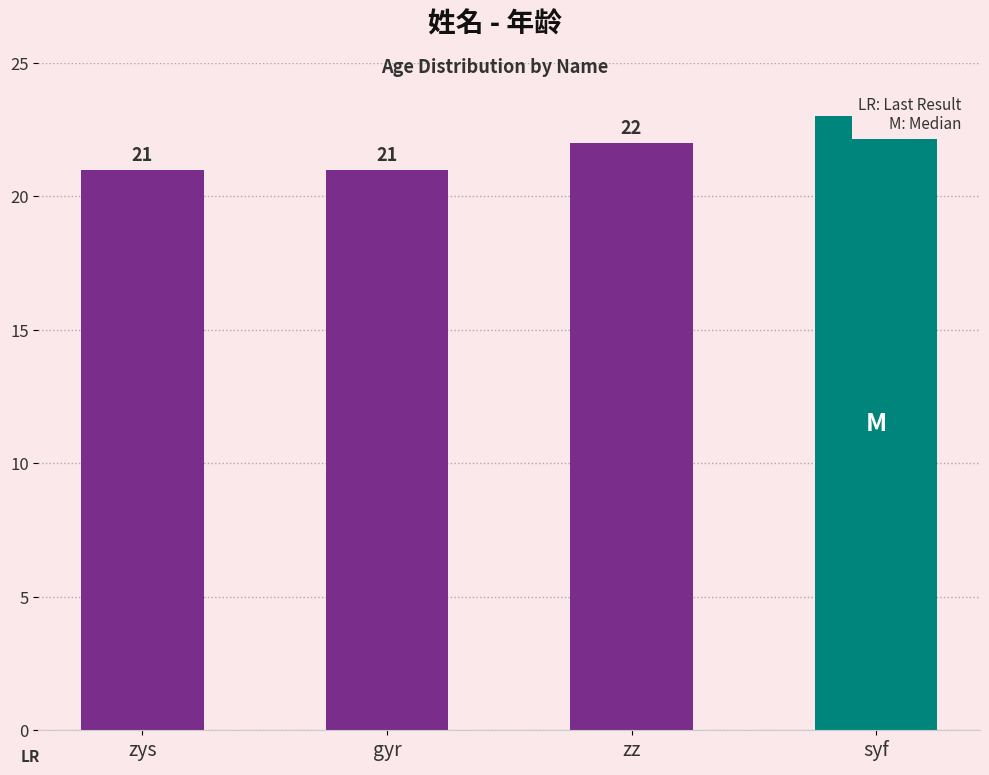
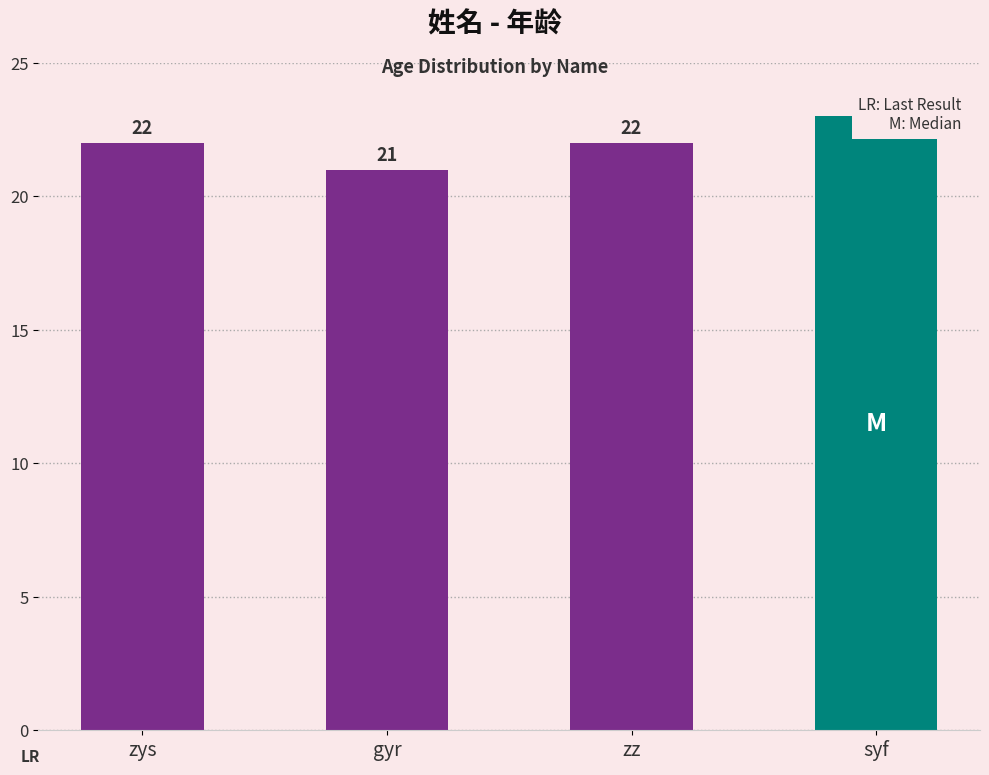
  {
-   "zys": 21,
+   "zys": 22,
    "gyr": 21,
    "zz": 22
  }
